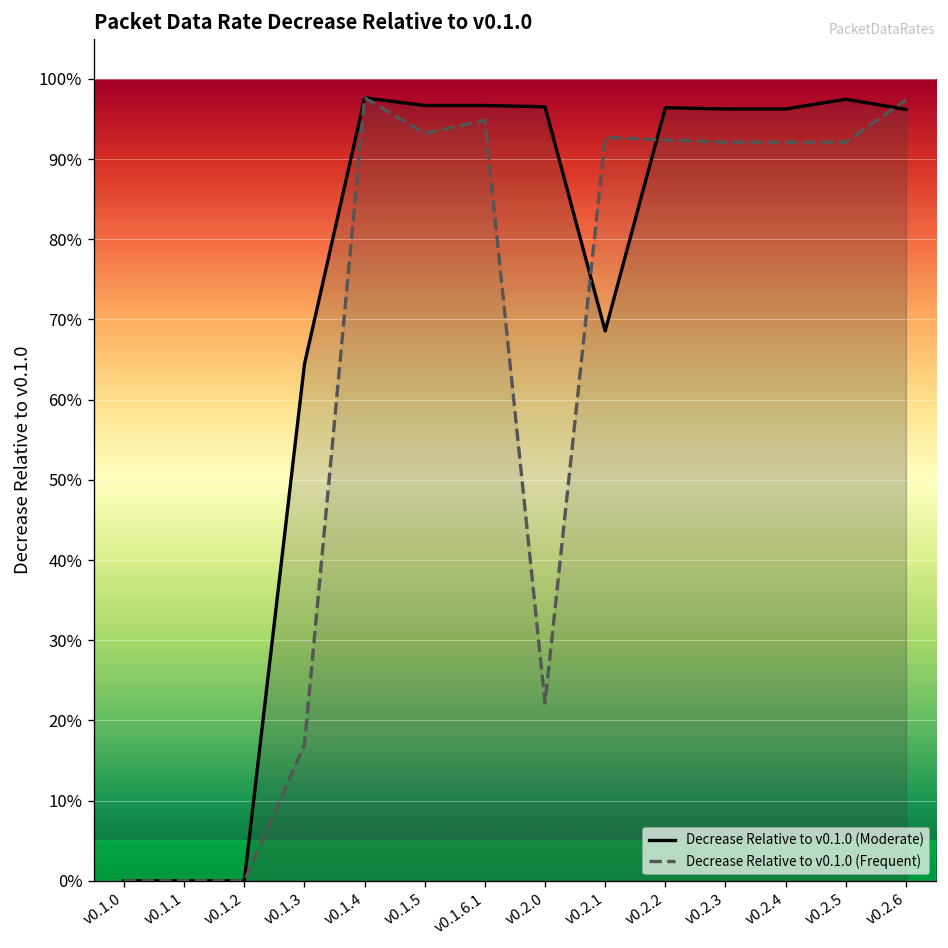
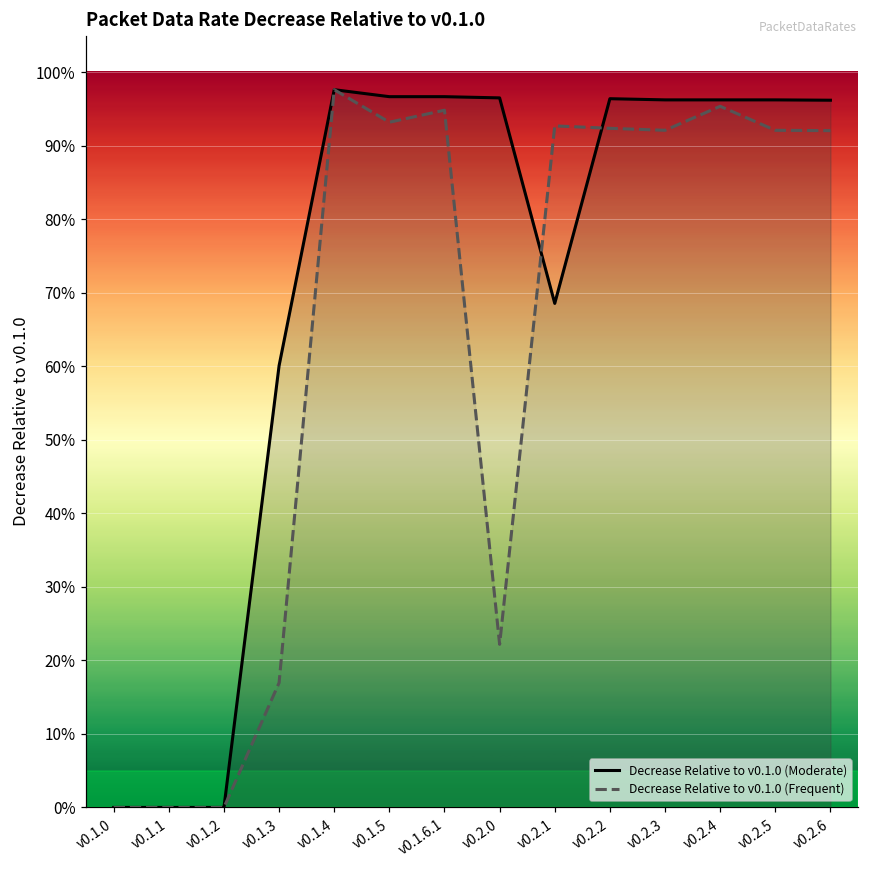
  {
    "Decrease Relative to v0.1.0 (Moderate)": {
-     "v0.1.3": "64%",
+     "v0.1.3": "60%",
      "v0.1.5": "97%",
      "v0.1.6.1": "97%",
      "v0.2.0": "97%",
      "v0.2.1": "69%",
      "v0.2.2": "96%",
      "v0.2.3": "96%",
      "v0.2.4": "96%",
-     "v0.2.5": "97%",
+     "v0.2.5": "96%",
      "v0.2.6": "96%"
    },
    "Decrease Relative to v0.1.0 (Frequent)": {
      "v0.1.3": "17%",
      "v0.1.5": "93%",
      "v0.1.6.1": "95%",
      "v0.2.0": "22%",
      "v0.2.1": "93%",
      "v0.2.2": "92%",
      "v0.2.3": "92%",
-     "v0.2.4": "92%",
+     "v0.2.4": "95%",
      "v0.2.5": "92%",
-     "v0.2.6": "97%"
+     "v0.2.6": "92%"
    }
  }
